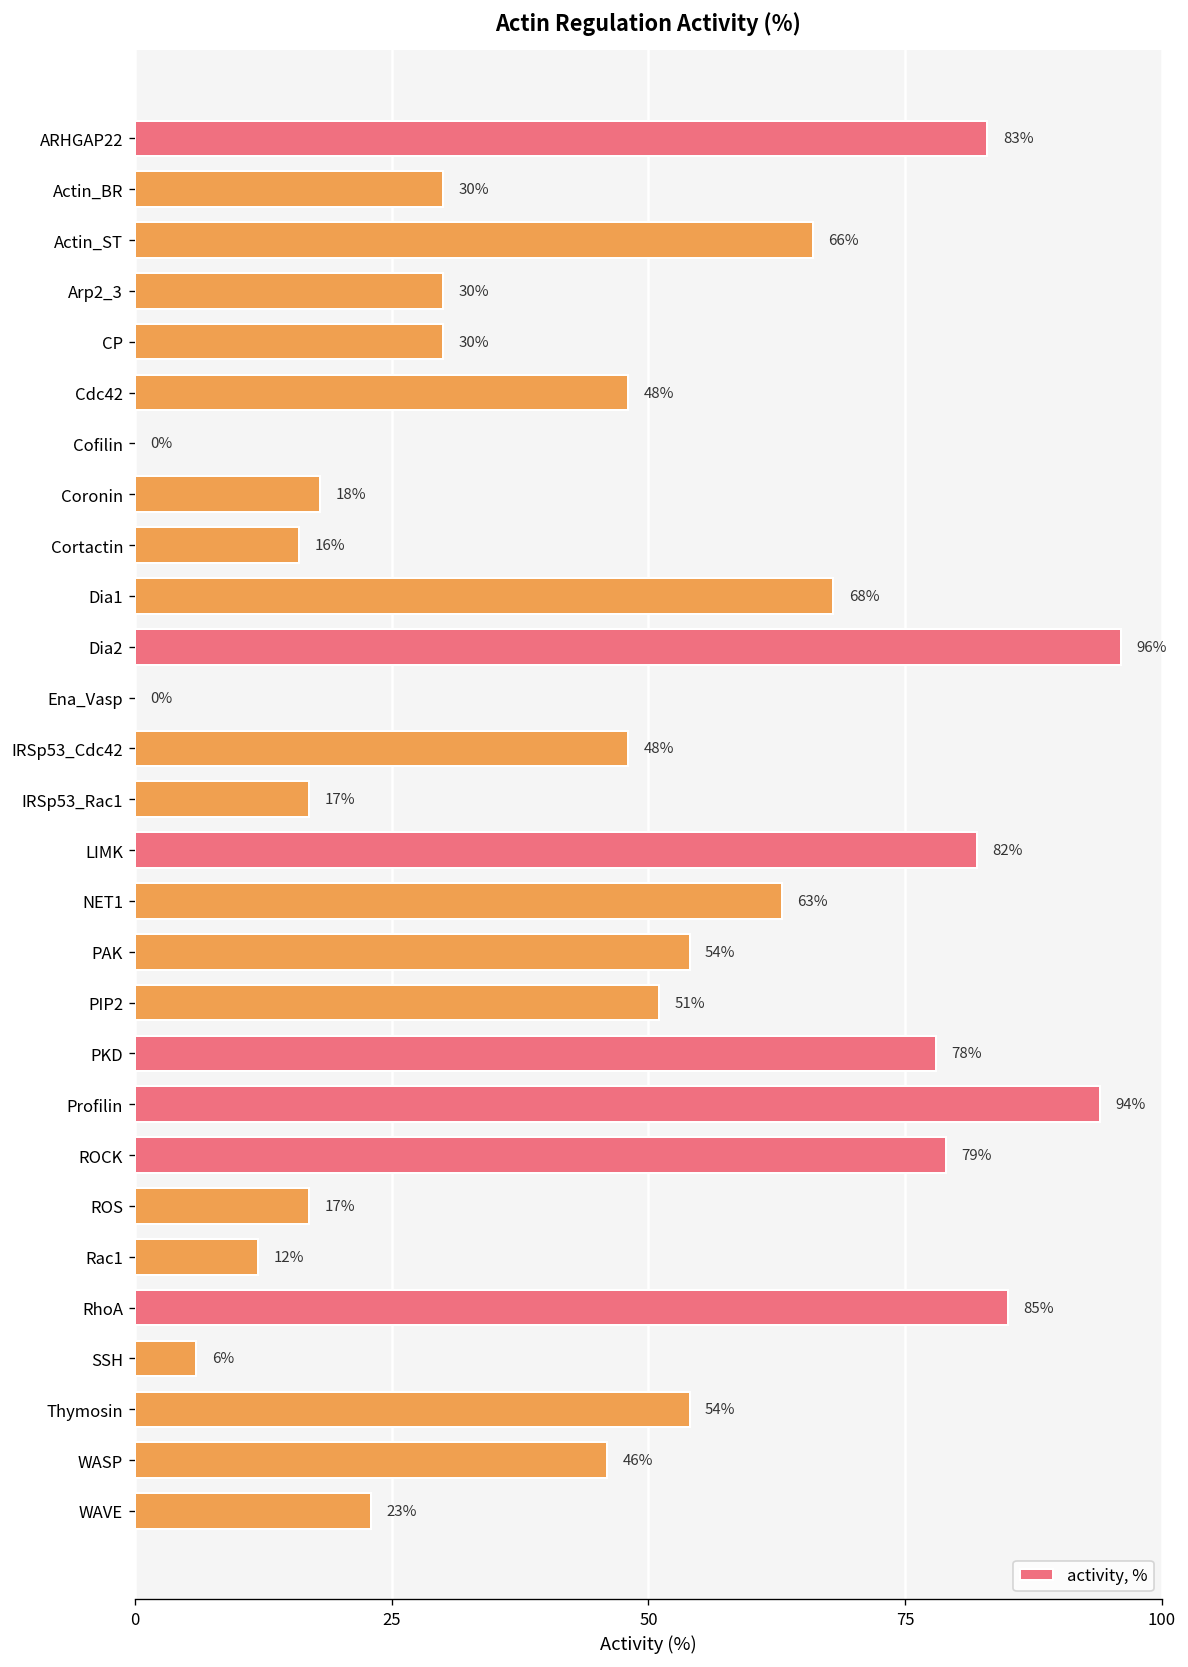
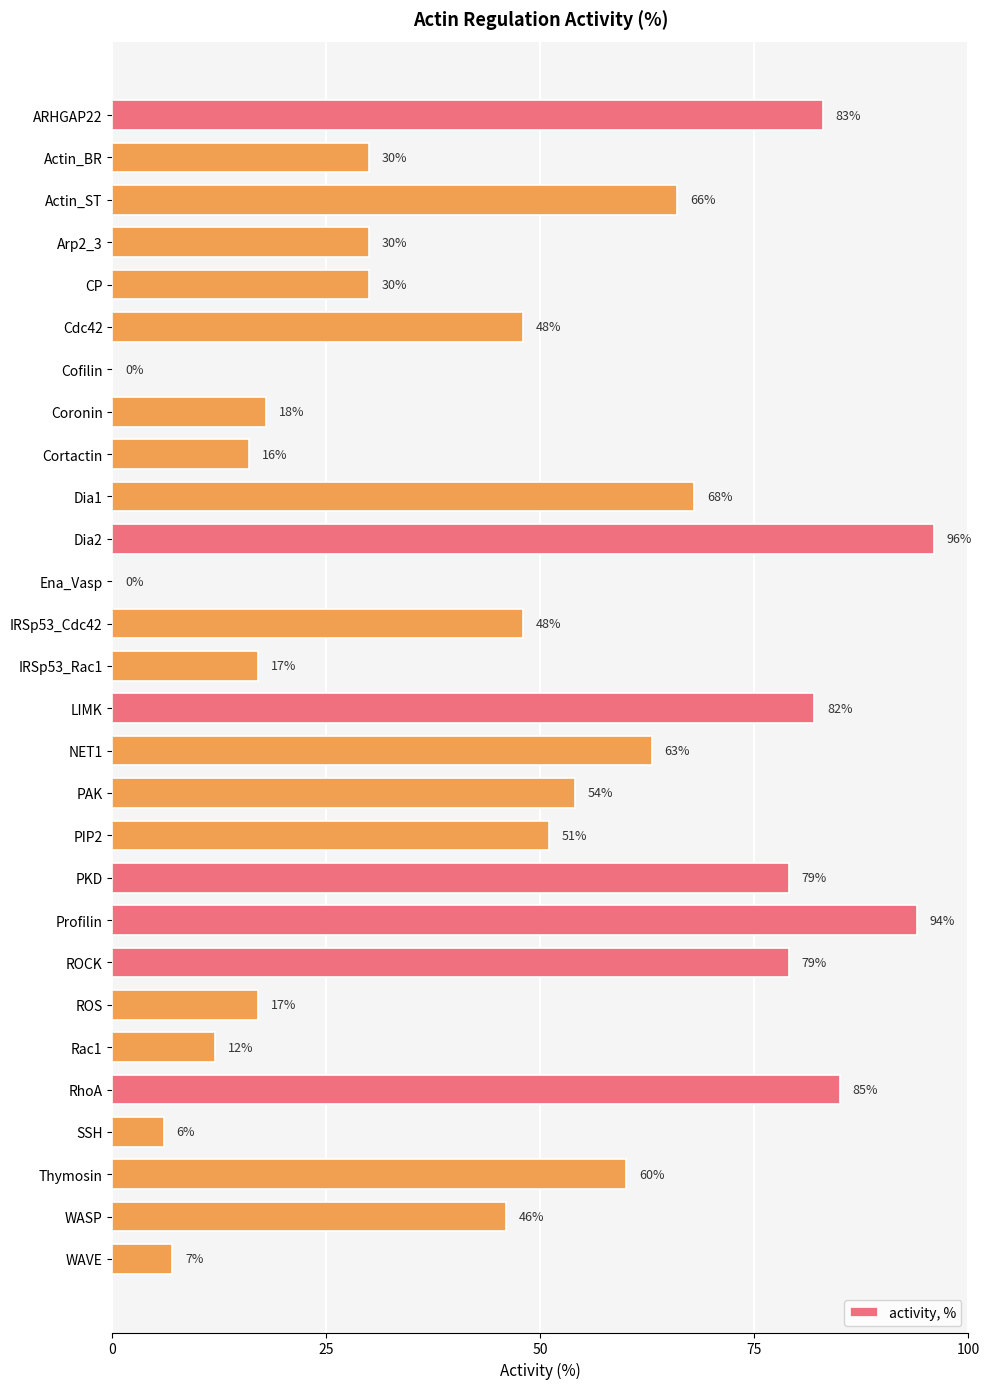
  {
    "ARHGAP22": "83%",
    "Actin_BR": "30%",
    "Actin_ST": "66%",
    "Arp2_3": "30%",
    "CP": "30%",
    "Cdc42": "48%",
    "Cofilin": "0%",
    "Coronin": "18%",
    "Cortactin": "16%",
    "Dia1": "68%",
    "Dia2": "96%",
    "Ena_Vasp": "0%",
    "IRSp53_Cdc42": "48%",
    "IRSp53_Rac1": "17%",
    "LIMK": "82%",
    "NET1": "63%",
    "PAK": "54%",
    "PIP2": "51%",
-   "PKD": "78%",
+   "PKD": "79%",
    "Profilin": "94%",
    "ROCK": "79%",
    "ROS": "17%",
    "Rac1": "12%",
    "RhoA": "85%",
    "SSH": "6%",
-   "Thymosin": "54%",
+   "Thymosin": "60%",
    "WASP": "46%",
-   "WAVE": "23%"
+   "WAVE": "7%"
  }
